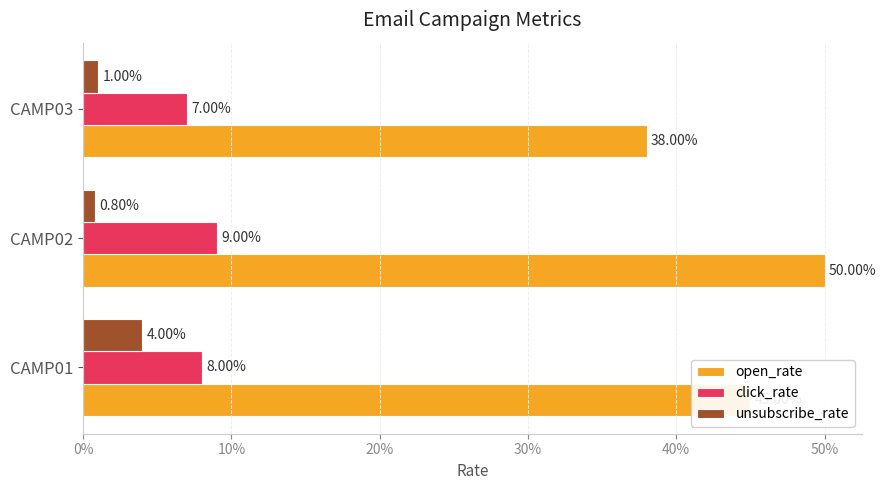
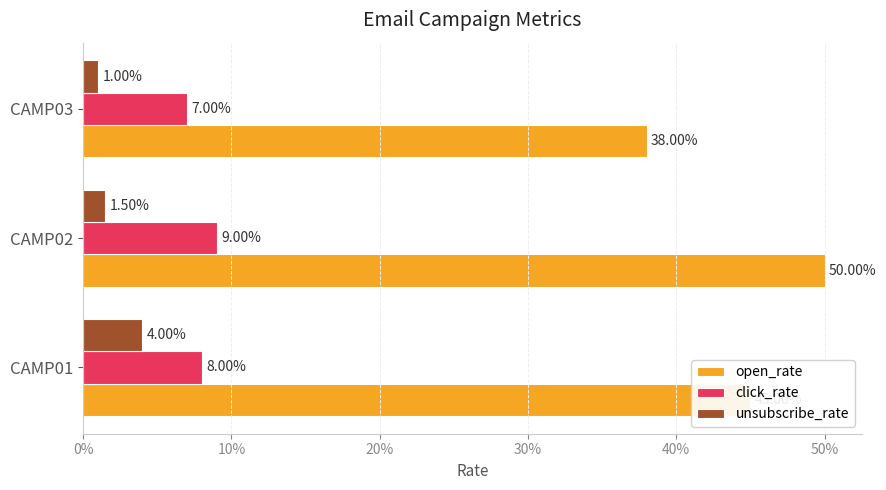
  {
    "open_rate": {
      "CAMP03": "38.00%",
      "CAMP02": "50.00%"
    },
    "click_rate": {
      "CAMP03": "7.00%",
      "CAMP02": "9.00%",
      "CAMP01": "8.00%"
    },
    "unsubscribe_rate": {
      "CAMP03": "1.00%",
-     "CAMP02": "0.80%",
+     "CAMP02": "1.50%",
      "CAMP01": "4.00%"
    }
  }
